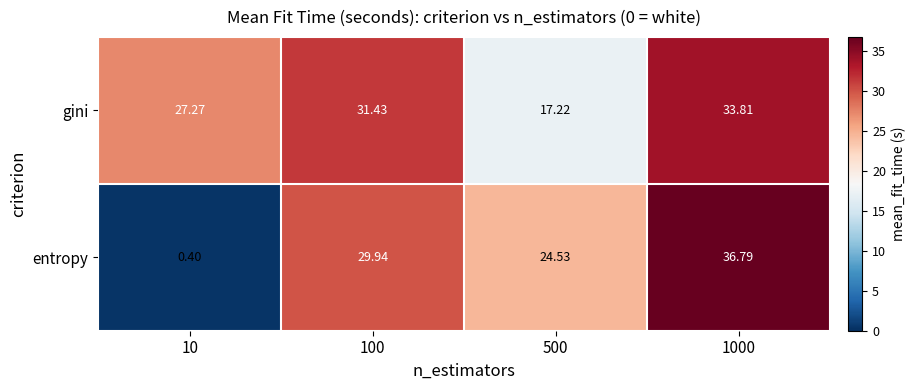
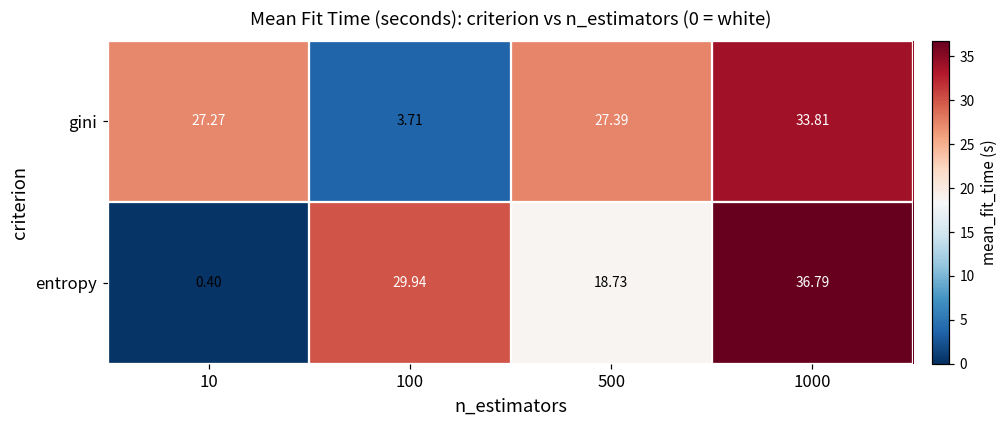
  {
    "gini": {
      "10": 27.27,
-     "100": 31.43,
-     "500": 17.22,
+     "100": 3.71,
+     "500": 27.39,
      "1000": 33.81
    },
    "entropy": {
      "10": 0.40,
      "100": 29.94,
-     "500": 24.53,
+     "500": 18.73,
      "1000": 36.79
    }
  }
